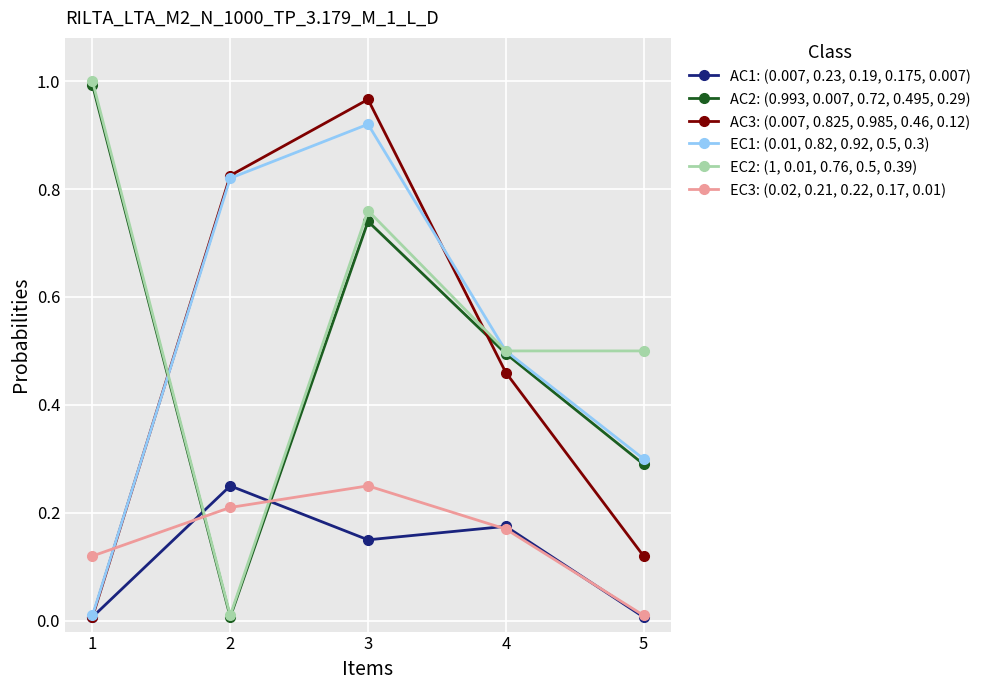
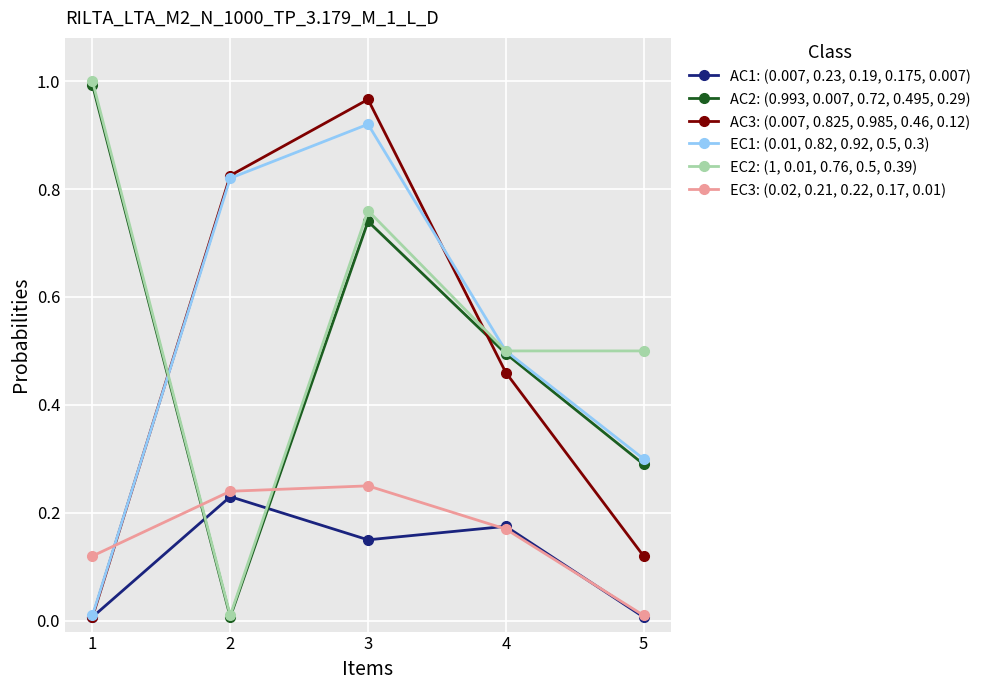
  {
    "AC1: (0.007, 0.23, 0.19, 0.175, 0.007)": {
-     "2": 0.25,
+     "2": 0.23,
      "3": 0.15,
      "4": 0.18
    },
    "AC2: (0.993, 0.007, 0.72, 0.495, 0.29)": {
      "1": 0.99,
      "3": 0.74,
      "4": 0.50,
      "5": 0.29
    },
    "AC3: (0.007, 0.825, 0.985, 0.46, 0.12)": {
      "2": 0.83,
      "3": 0.97,
      "4": 0.46,
      "5": 0.12
    },
    "EC1: (0.01, 0.82, 0.92, 0.5, 0.3)": {
      "2": 0.82,
      "3": 0.92,
      "5": 0.30
    },
    "EC2: (1, 0.01, 0.76, 0.5, 0.39)": {
      "1": 1.00,
      "3": 0.76,
      "5": 0.50
    },
    "EC3: (0.02, 0.21, 0.22, 0.17, 0.01)": {
      "1": 0.12,
-     "2": 0.21,
+     "2": 0.24,
      "3": 0.25,
      "4": 0.17
    }
  }
